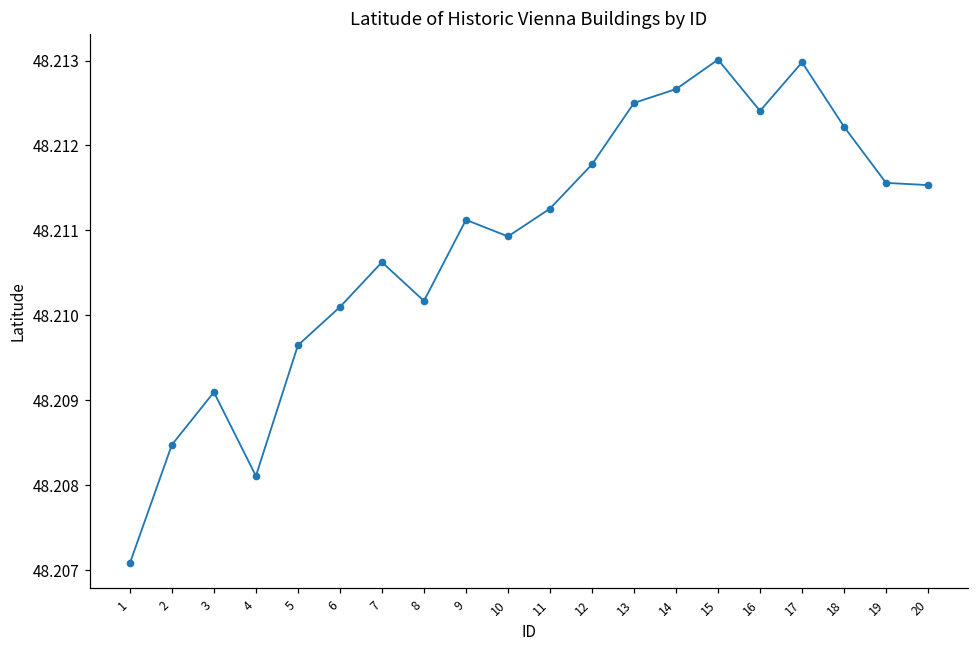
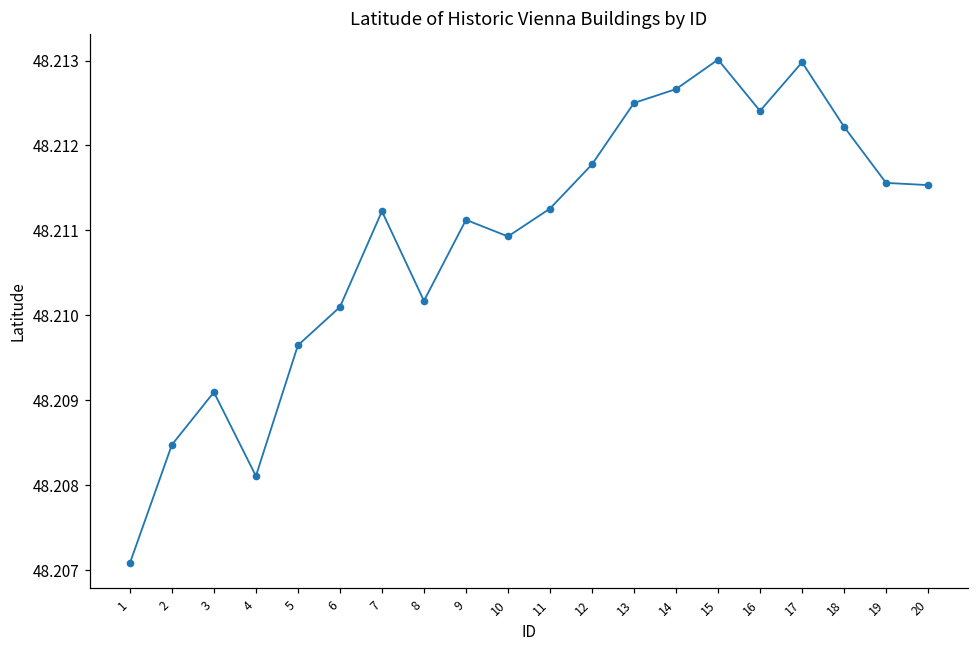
  {
    "1": 48.2071,
    "2": 48.2085,
    "3": 48.2091,
    "4": 48.2081,
    "5": 48.2096,
    "6": 48.2101,
-   "7": 48.2106,
+   "7": 48.2112,
    "8": 48.2102,
    "9": 48.2111,
    "10": 48.2109,
    "11": 48.2113,
    "12": 48.2118,
    "13": 48.2125,
    "14": 48.2127,
    "15": 48.2130,
    "16": 48.2124,
    "17": 48.2130,
    "18": 48.2122,
    "19": 48.2116,
    "20": 48.2115
  }
